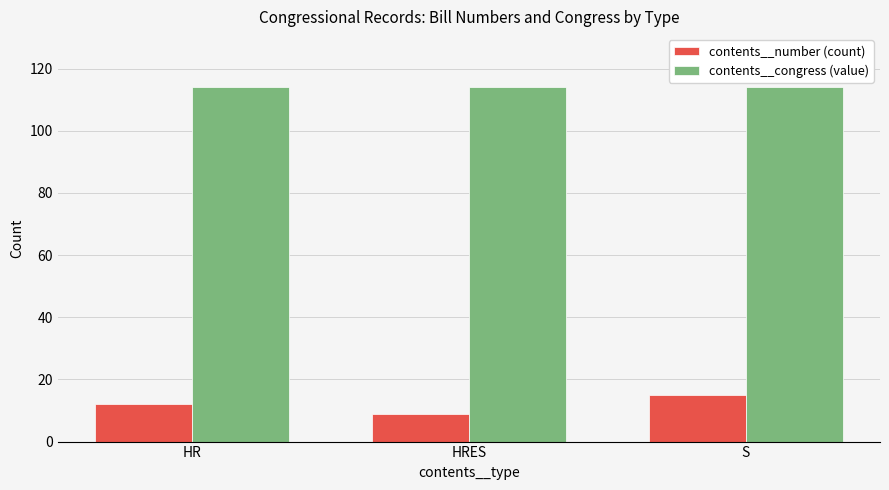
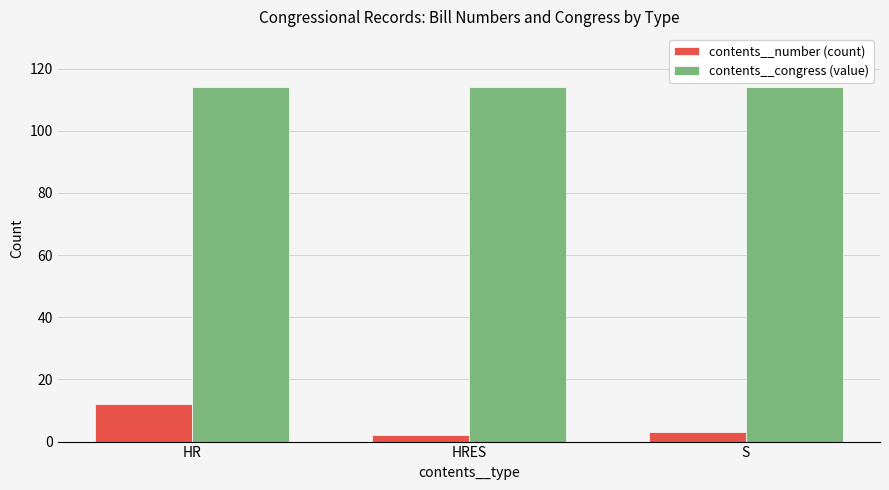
  {
    "contents__number (count)": {
      "HR": 12,
-     "HRES": 9,
-     "S": 15
+     "HRES": 2,
+     "S": 3
    },
    "contents__congress (value)": {
      "HR": 114,
      "HRES": 114,
      "S": 114
    }
  }
